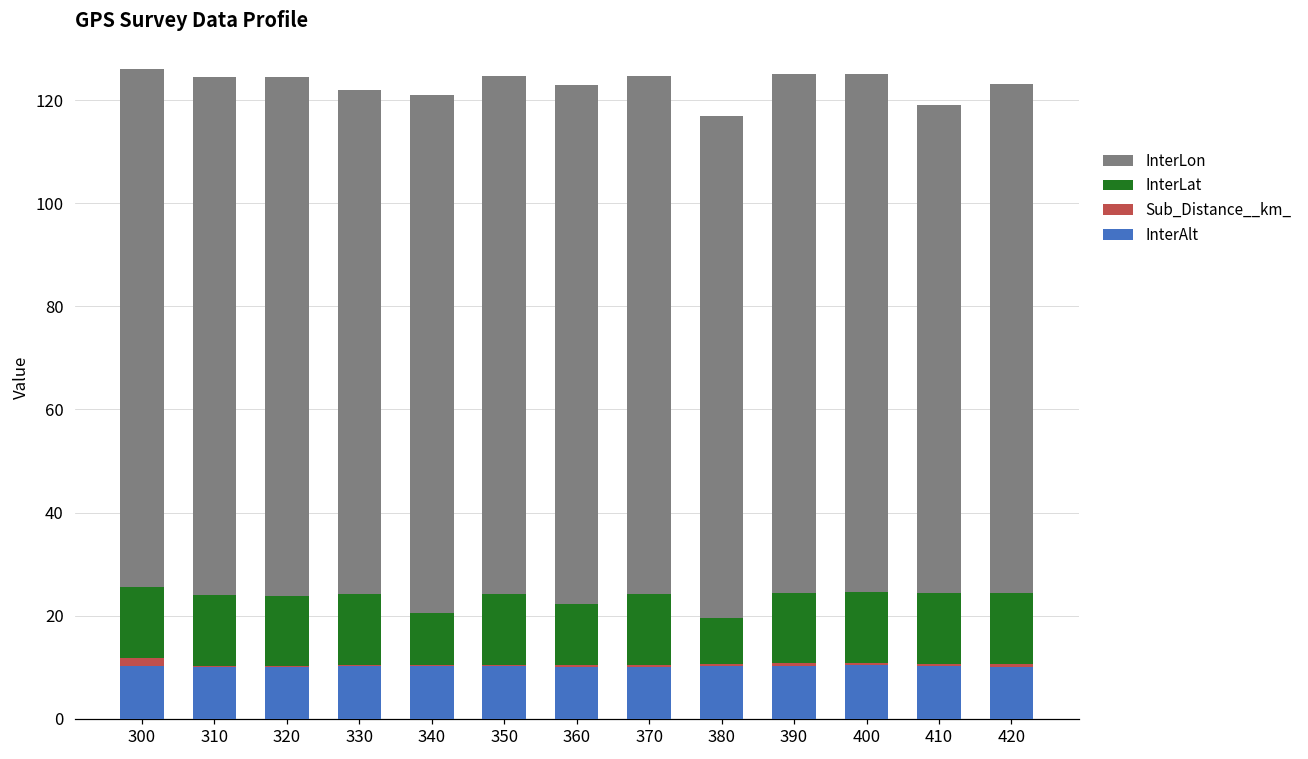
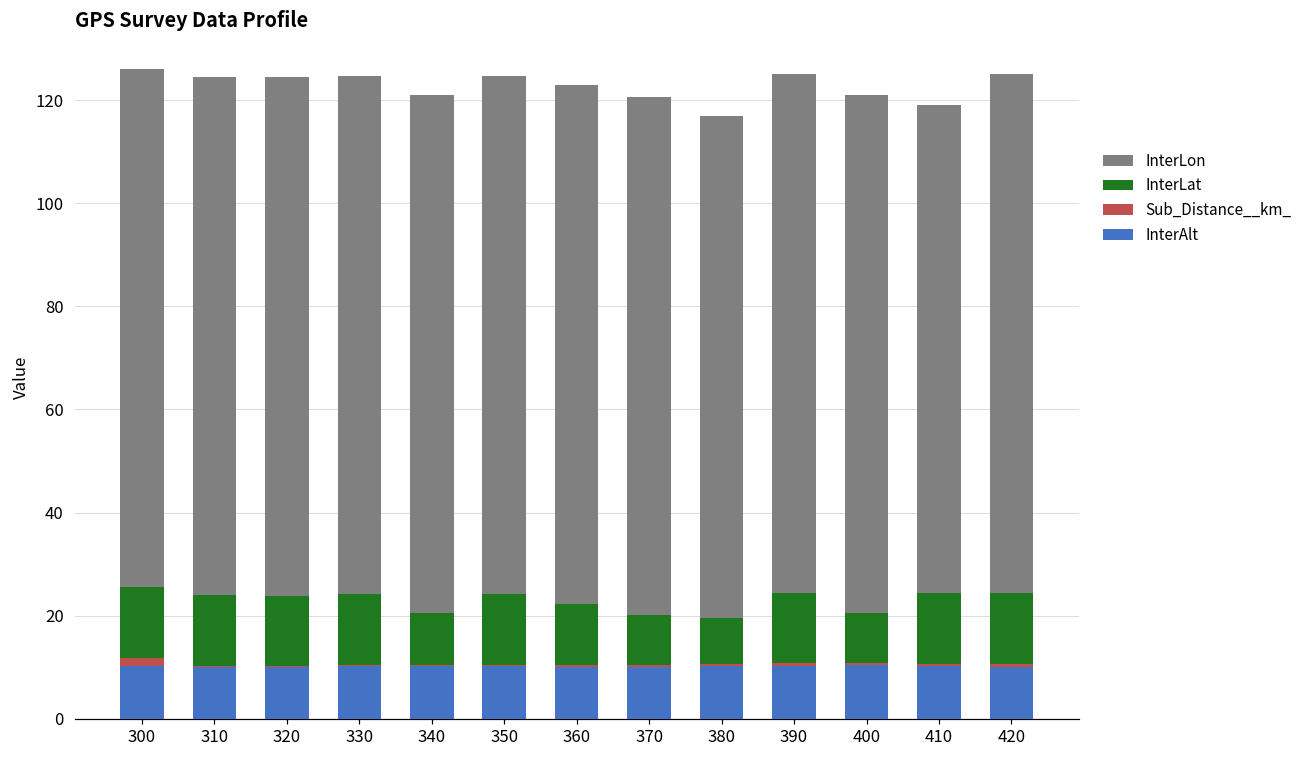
  {
    "InterAlt": {
      "300": 10,
      "310": 10,
      "320": 10,
      "330": 10,
      "340": 10,
      "350": 10,
      "360": 10,
      "370": 10,
      "380": 10,
      "390": 10,
      "400": 10,
      "410": 10,
      "420": 10
    },
    "Sub_Distance__km_": {
      "300": 2,
      "410": 1,
      "420": 1
    },
    "InterLat": {
      "300": 14,
      "310": 14,
      "320": 14,
      "330": 14,
      "340": 10,
      "350": 14,
      "360": 12,
-     "370": 14,
+     "370": 10,
      "380": 9,
      "390": 14,
-     "400": 14,
+     "400": 10,
      "410": 14,
      "420": 14
    },
    "InterLon": {
      "300": 101,
      "310": 101,
      "320": 101,
-     "330": 98,
+     "330": 101,
      "340": 101,
      "350": 101,
      "360": 101,
      "370": 101,
      "380": 97,
      "390": 101,
      "400": 101,
      "410": 95,
-     "420": 99
+     "420": 101
    }
  }
